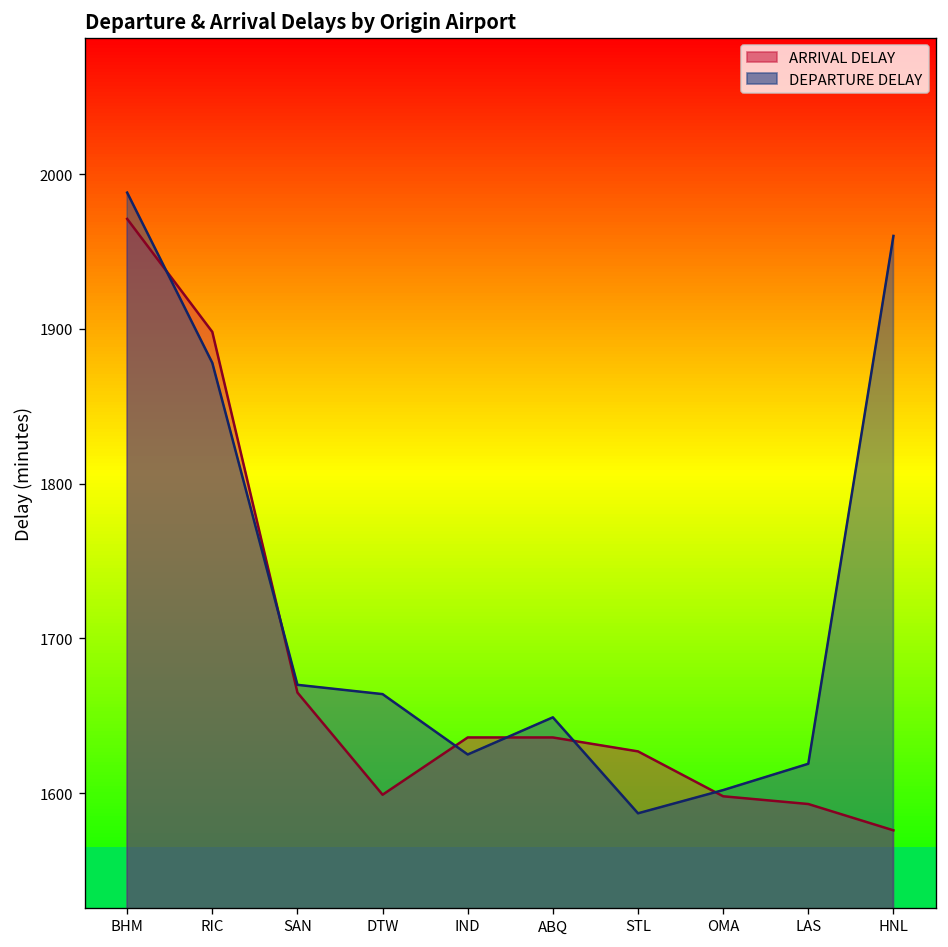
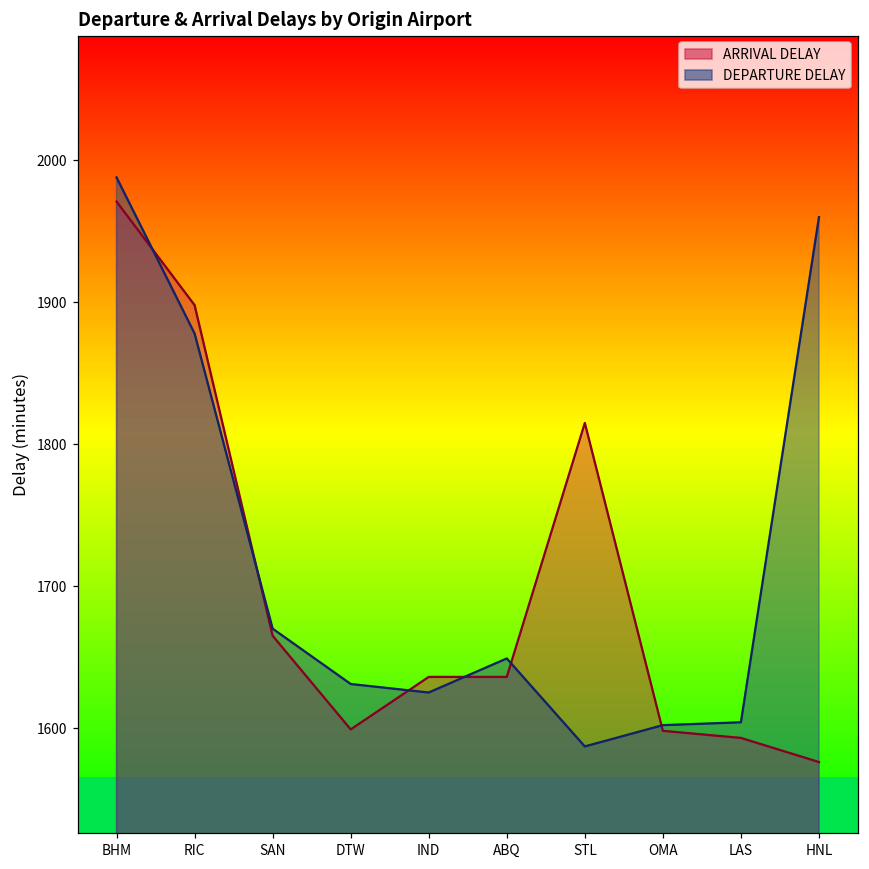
  {
    "ARRIVAL DELAY": {
      "BHM": 1971,
      "RIC": 1898,
      "SAN": 1665,
      "DTW": 1599,
      "IND": 1636,
      "ABQ": 1636,
-     "STL": 1627,
+     "STL": 1815,
      "OMA": 1598,
      "LAS": 1593,
      "HNL": 1576
    },
    "DEPARTURE DELAY": {
      "BHM": 1988,
      "RIC": 1878,
      "SAN": 1670,
-     "DTW": 1664,
+     "DTW": 1631,
      "IND": 1625,
      "ABQ": 1649,
      "STL": 1587,
      "OMA": 1602,
-     "LAS": 1619,
+     "LAS": 1604,
      "HNL": 1960
    }
  }
